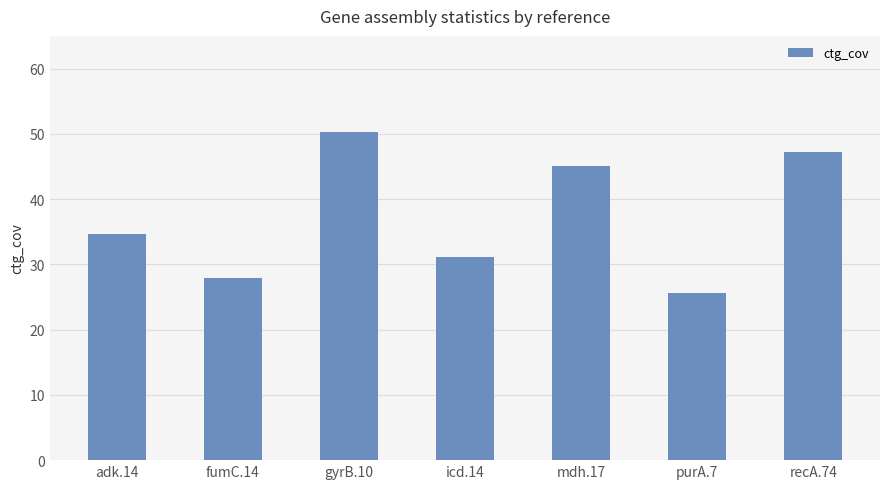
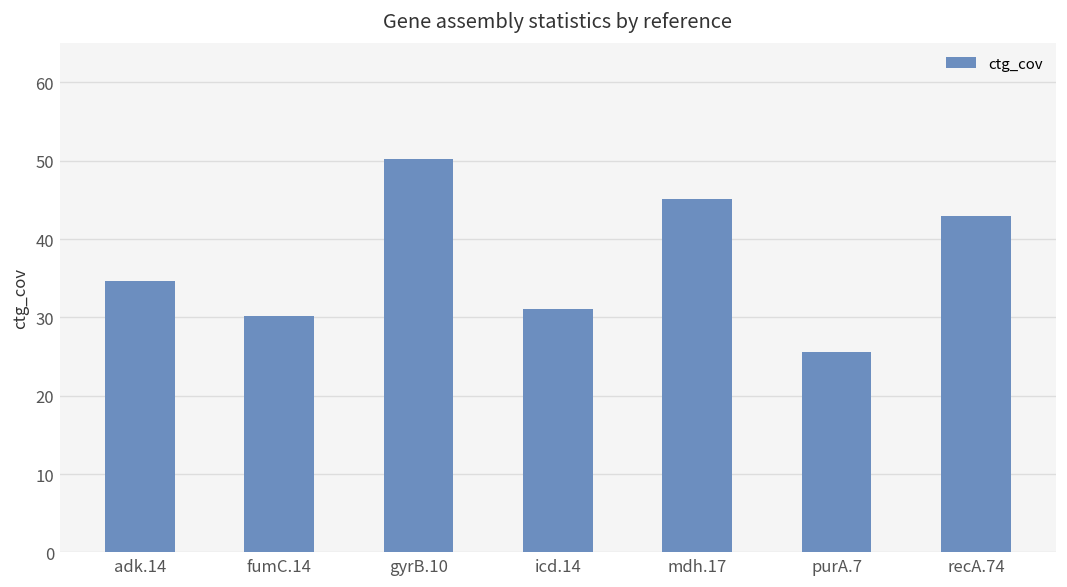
  {
    "adk.14": 35,
-   "fumC.14": 28,
+   "fumC.14": 30,
    "gyrB.10": 50,
    "icd.14": 31,
    "mdh.17": 45,
    "purA.7": 26,
-   "recA.74": 47
+   "recA.74": 43
  }
